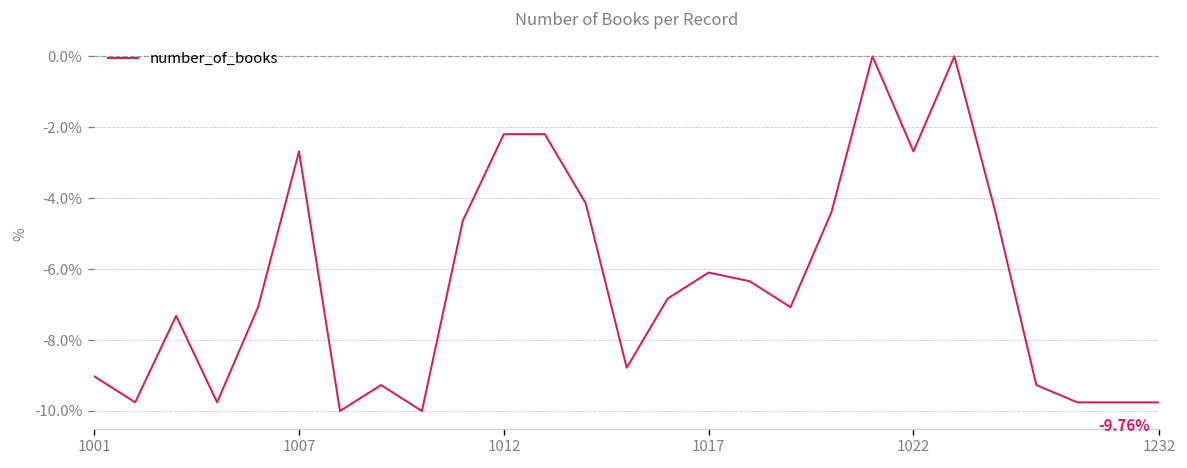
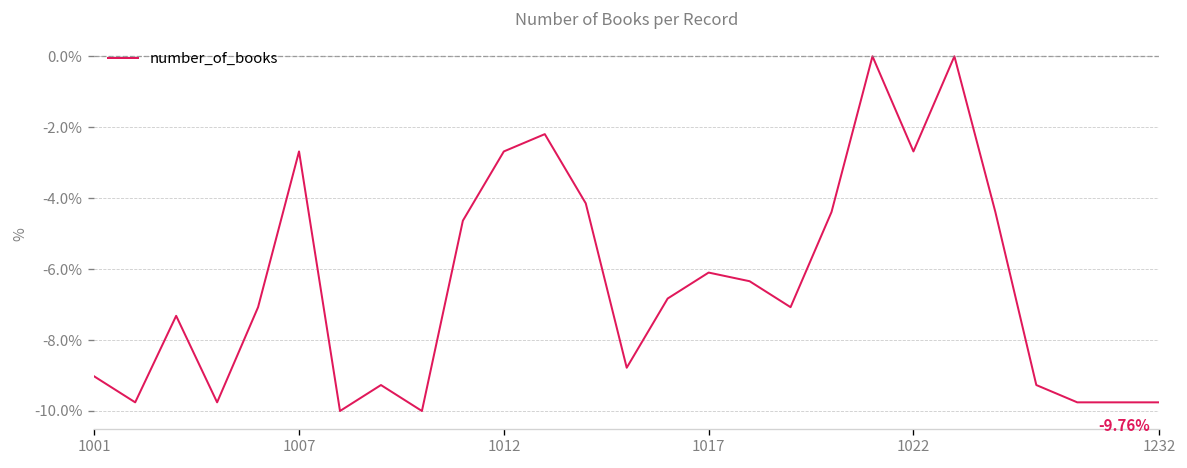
  {
    "1001": "-9.0%",
    "1007": "-2.7%",
-   "1012": "-2.2%",
+   "1012": "-2.7%",
    "1017": "-6.1%",
    "1022": "-2.7%"
  }
